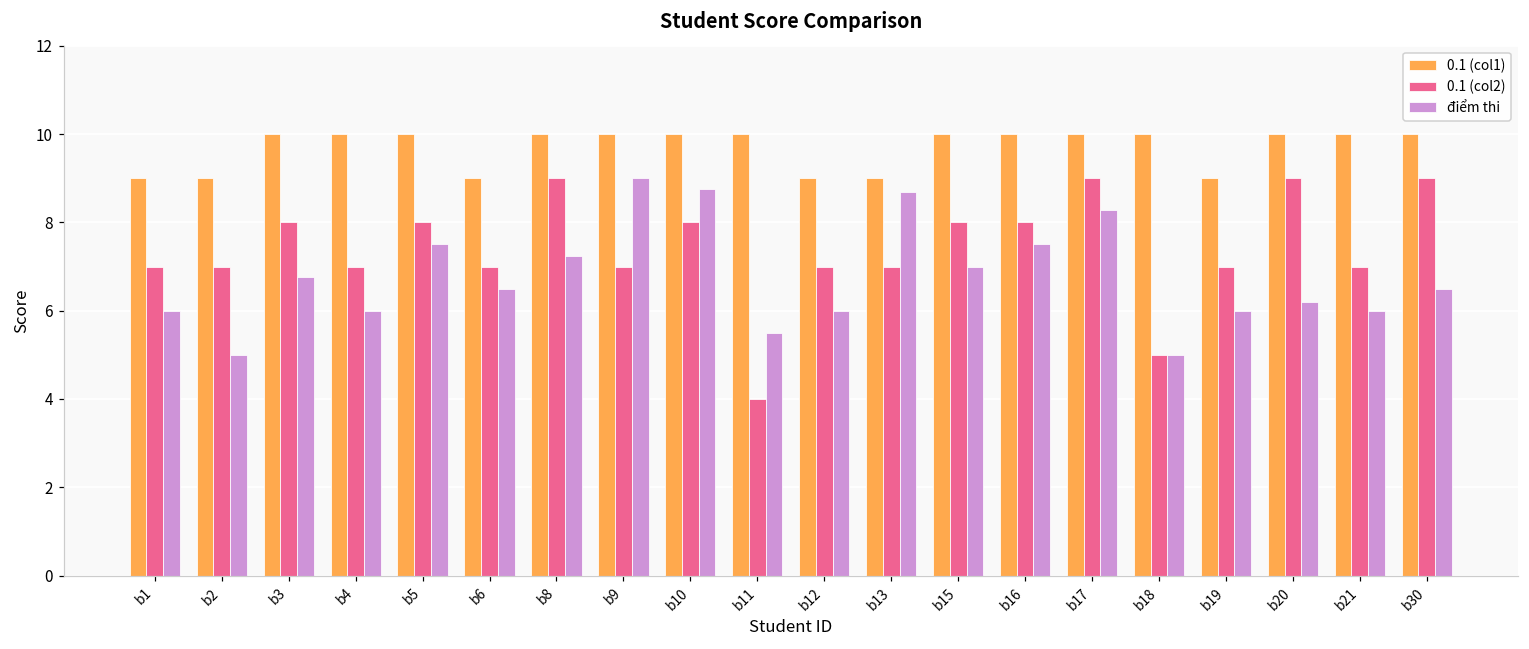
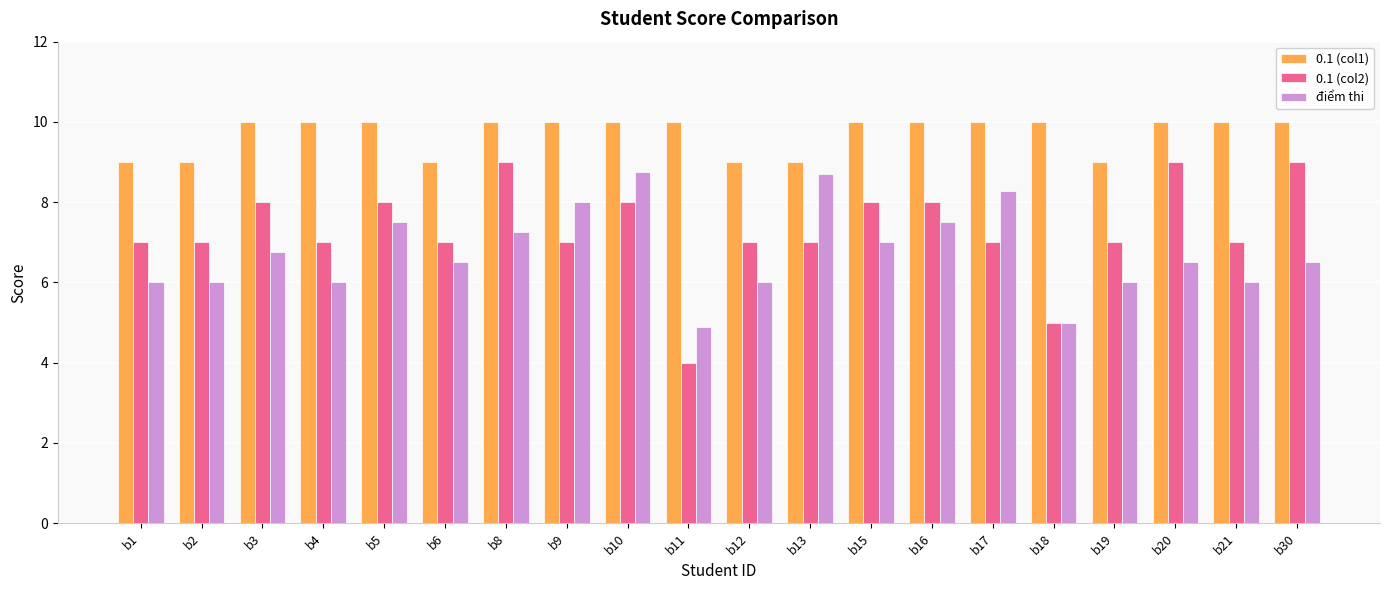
  {
    "0.1 (col1)": {
      "b1": 9.0,
      "b2": 9.0,
      "b3": 10.0,
      "b4": 10.0,
      "b5": 10.0,
      "b6": 9.0,
      "b8": 10.0,
      "b9": 10.0,
      "b10": 10.0,
      "b11": 10.0,
      "b12": 9.0,
      "b13": 9.0,
      "b15": 10.0,
      "b16": 10.0,
      "b17": 10.0,
      "b18": 10.0,
      "b19": 9.0,
      "b20": 10.0,
      "b21": 10.0,
      "b30": 10.0
    },
    "0.1 (col2)": {
      "b1": 7,
      "b2": 7,
      "b3": 8,
      "b4": 7,
      "b5": 8,
      "b6": 7,
      "b8": 9,
      "b9": 7,
      "b10": 8,
      "b11": 4,
      "b12": 7,
      "b13": 7,
      "b15": 8,
      "b16": 8,
-     "b17": 9,
+     "b17": 7,
      "b18": 5,
      "b19": 7,
      "b20": 9,
      "b21": 7,
      "b30": 9
    },
    "điểm thi": {
      "b1": 6.0,
-     "b2": 5,
+     "b2": 6,
      "b3": 6.8,
      "b4": 6.0,
      "b5": 7.5,
      "b6": 6.5,
      "b8": 7.3,
-     "b9": 9,
+     "b9": 8,
      "b10": 8.8,
-     "b11": 5.5,
+     "b11": 4.9,
      "b12": 6.0,
      "b13": 8.7,
      "b15": 7.0,
      "b16": 7.5,
      "b17": 8.3,
      "b18": 5.0,
      "b19": 6.0,
-     "b20": 6.2,
+     "b20": 6.5,
      "b21": 6.0,
      "b30": 6.5
    }
  }
